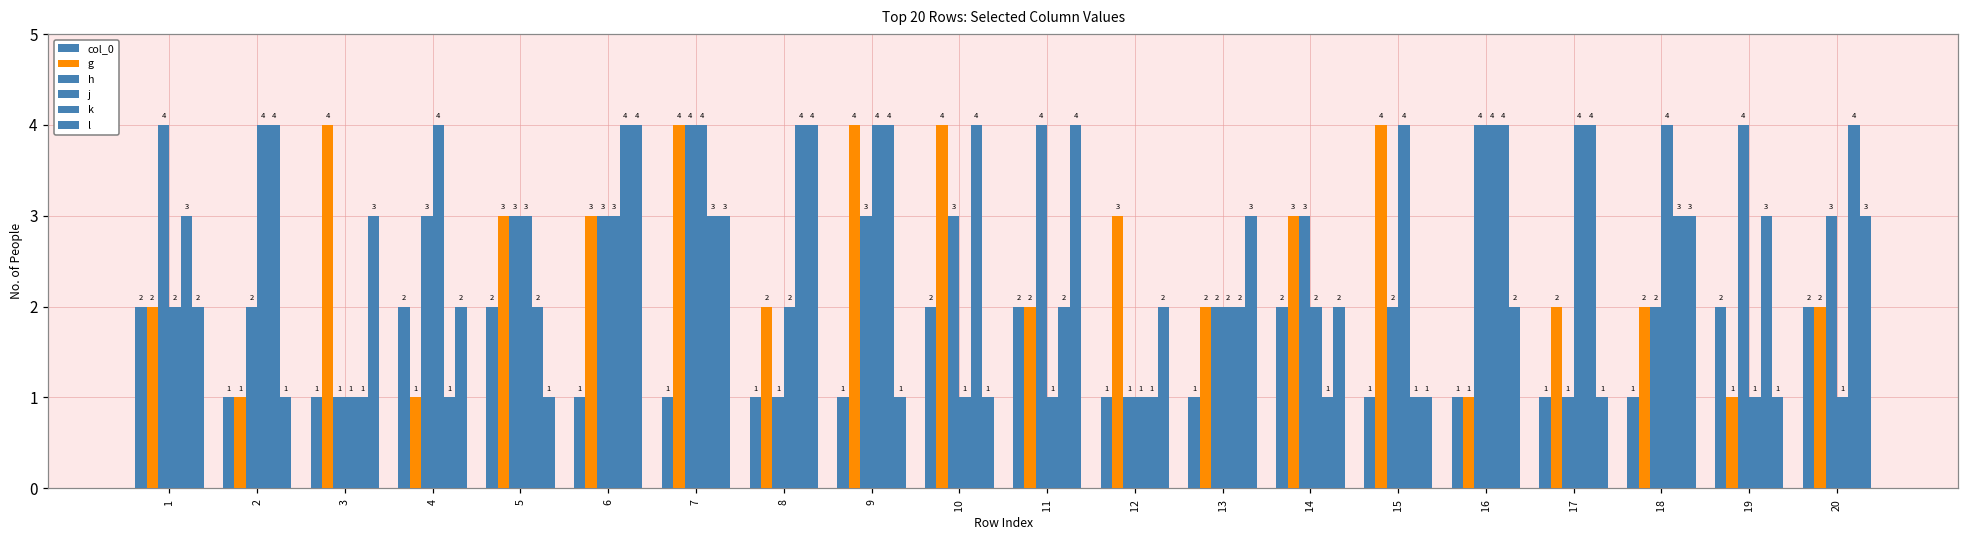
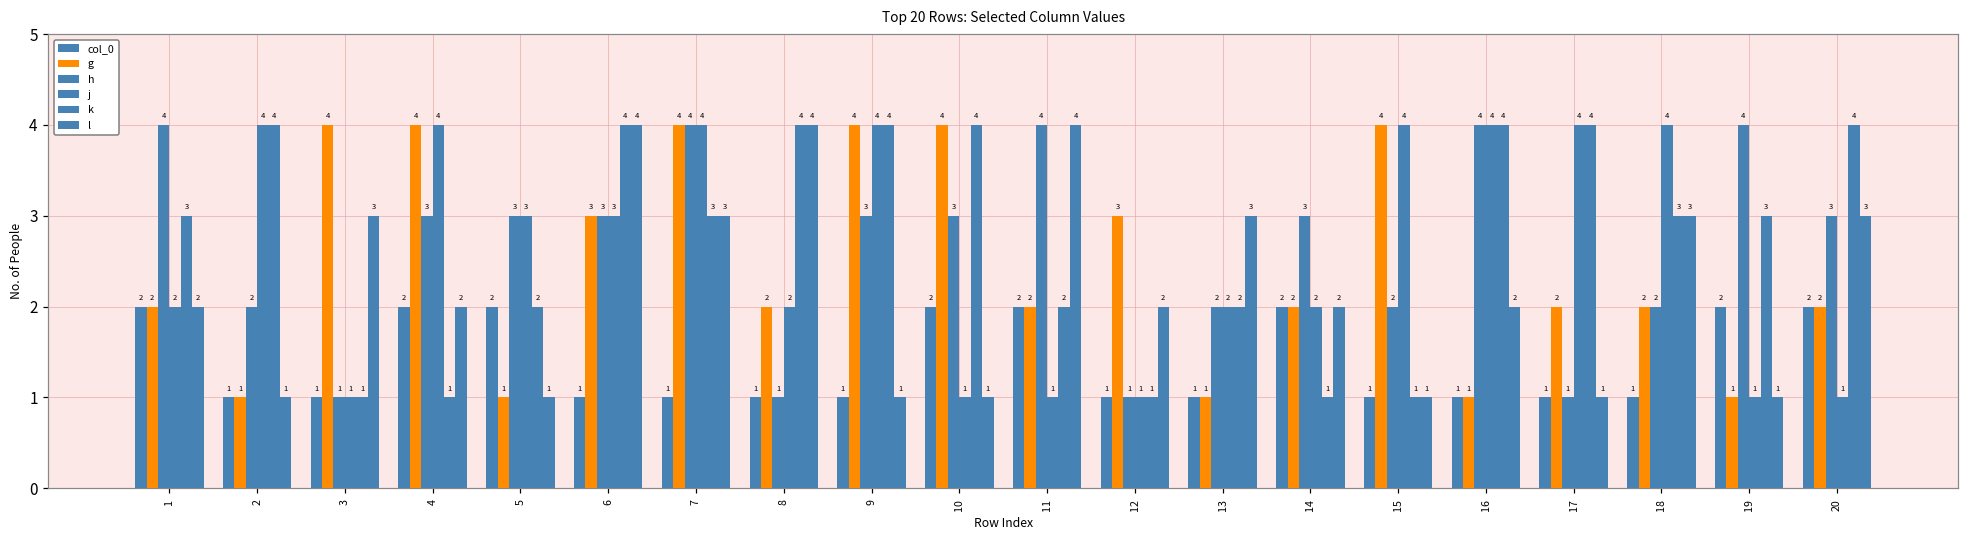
  {
    "g": {
      "1": 2,
      "2": 1,
      "3": 4,
-     "4": 1,
-     "5": 3,
+     "4": 4,
+     "5": 1,
      "6": 3,
      "7": 4,
      "8": 2,
      "9": 4,
      "10": 4,
      "11": 2,
      "12": 3,
-     "13": 2,
-     "14": 3,
+     "13": 1,
+     "14": 2,
      "15": 4,
      "16": 1,
      "17": 2,
      "18": 2,
      "19": 1,
      "20": 2
    }
  }
